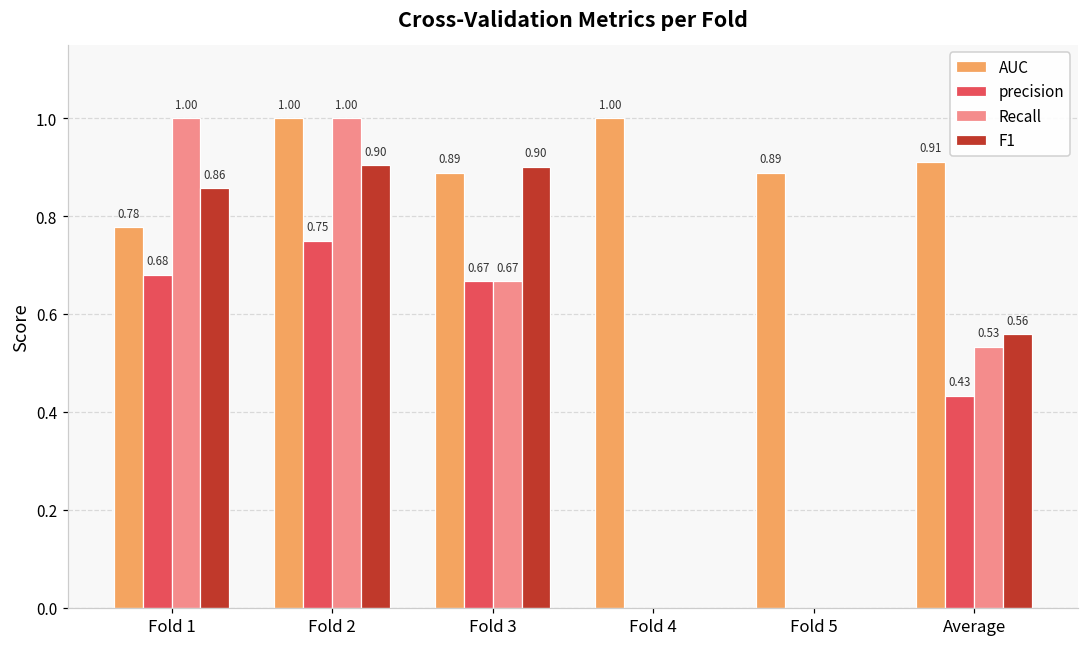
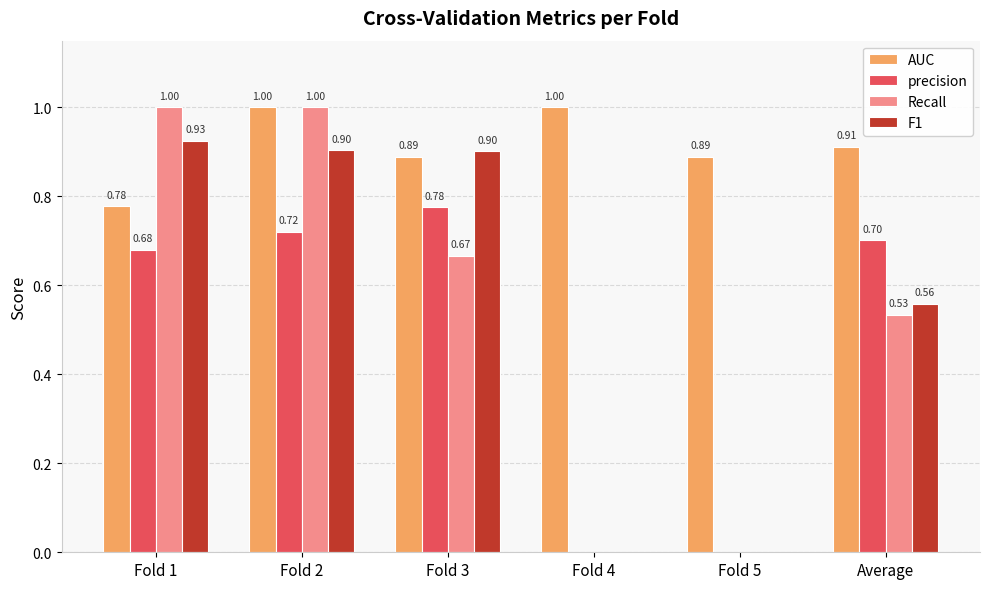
  {
    "precision": {
      "Fold 1": 0.68,
-     "Fold 2": 0.75,
-     "Fold 3": 0.67,
-     "Average": 0.43
+     "Fold 2": 0.72,
+     "Fold 3": 0.78,
+     "Average": 0.70
    },
    "F1": {
-     "Fold 1": 0.86,
+     "Fold 1": 0.93,
      "Fold 2": 0.90,
      "Fold 3": 0.90,
      "Average": 0.56
    }
  }
